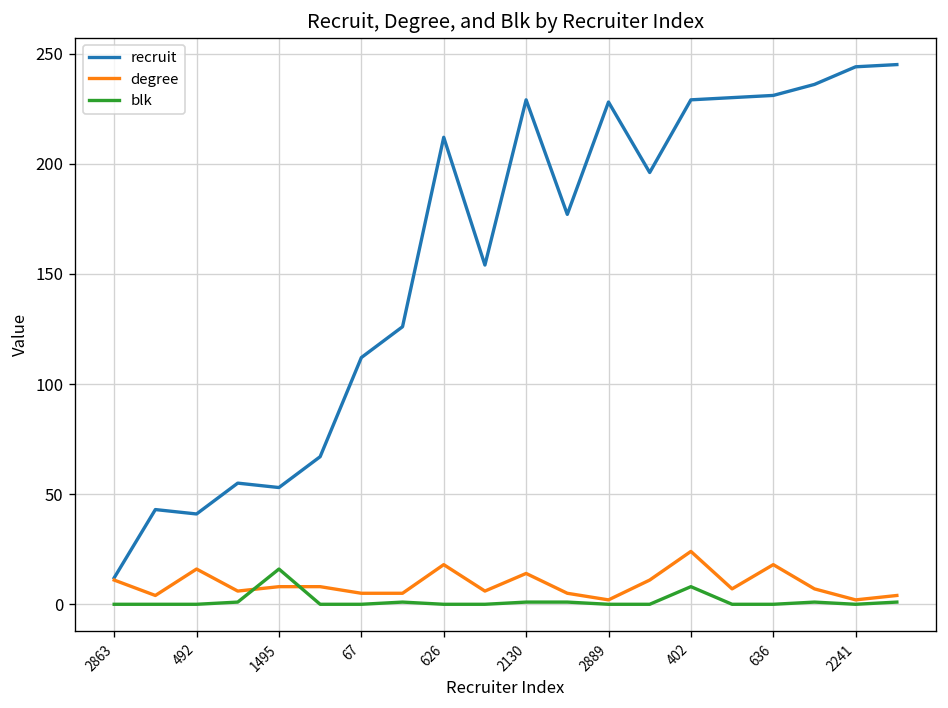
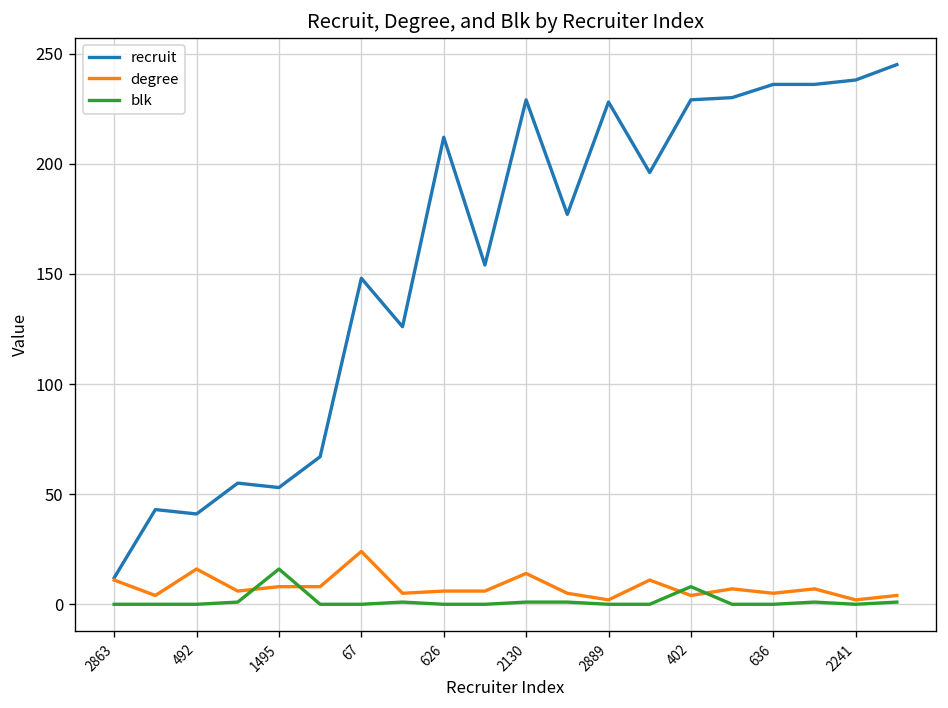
  {
    "recruit": {
      "492": 41,
      "1495": 53,
-     "67": 112,
+     "67": 148,
      "626": 212,
      "2130": 229,
      "2889": 228,
      "402": 229,
-     "636": 231,
-     "2241": 244
+     "636": 236,
+     "2241": 238
    },
    "degree": {
      "492": 16,
      "1495": 8,
-     "67": 5,
-     "626": 18,
+     "67": 24,
+     "626": 6,
      "2130": 14,
      "2889": 2,
-     "402": 24,
-     "636": 18,
+     "402": 4,
+     "636": 5,
      "2241": 2
    },
    "blk": {
      "2863": 0,
      "492": 0,
      "1495": 16,
      "67": 0,
      "626": 0,
      "2130": 1,
      "2889": 0,
      "402": 8,
      "636": 0,
      "2241": 0
    }
  }
